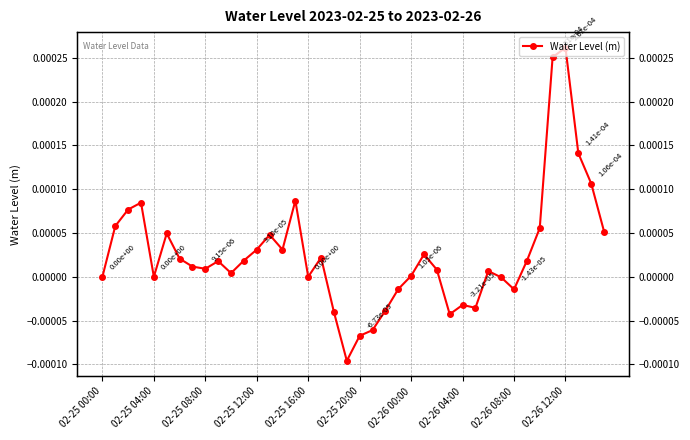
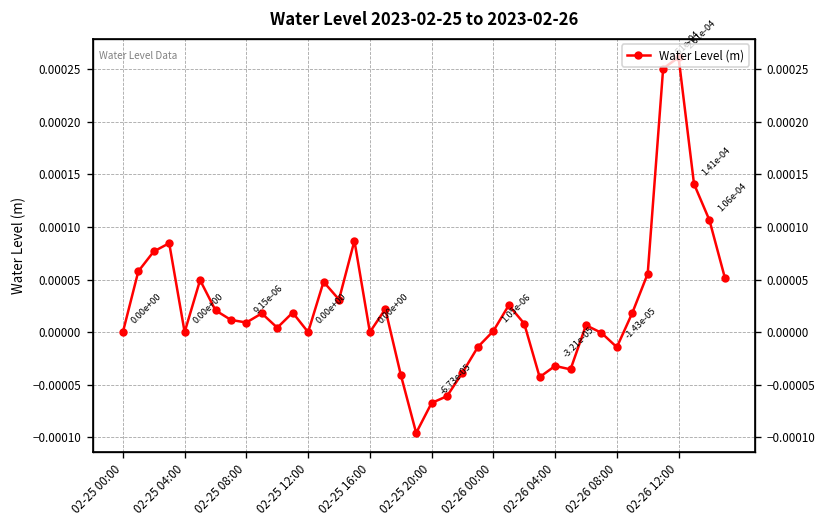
  {
    "02-25 00:00": "0.00e+00",
-   "02-25 12:00": "3.10e-05"
+   "02-25 12:00": "0.00e+00"
  }
